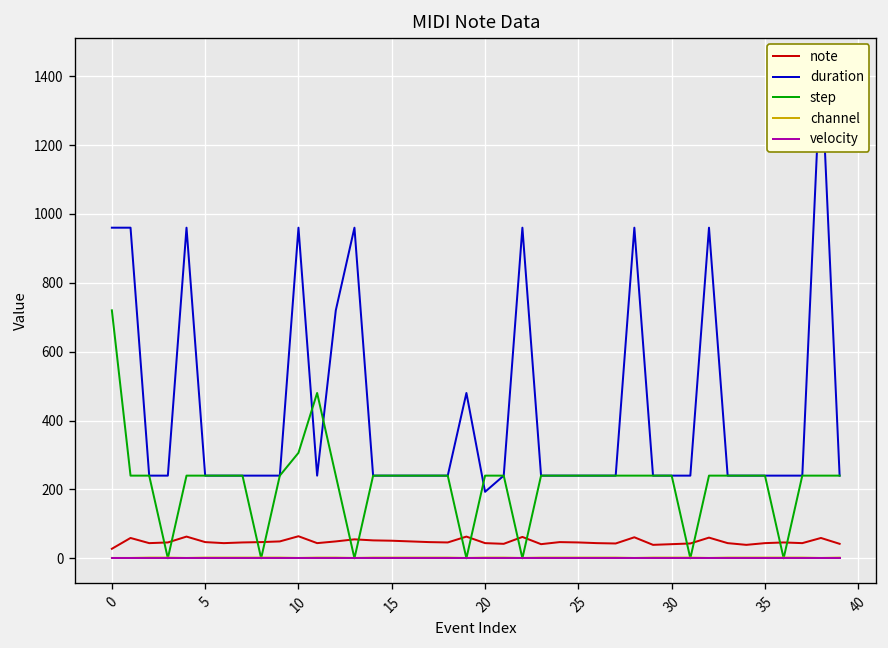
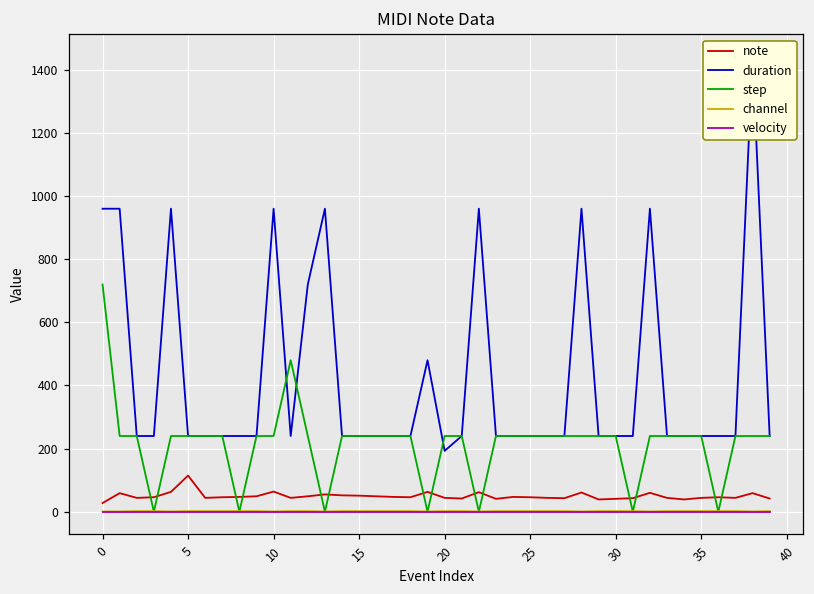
  {
    "note": {
      "0": 30,
-     "5": 50,
+     "5": 110,
      "10": 60,
      "15": 50,
      "20": 40,
      "25": 50,
      "30": 40,
      "35": 40
    },
    "duration": {
      "0": 960,
      "10": 960,
      "20": 190
    },
    "step": {
      "0": 720,
-     "10": 310,
+     "10": 240,
      "20": 240
    },
    "velocity": {
      "0": 0,
      "5": 0,
      "10": 0,
      "15": 0,
      "20": 0,
      "25": 0,
      "30": 0,
      "35": 0
    }
  }
